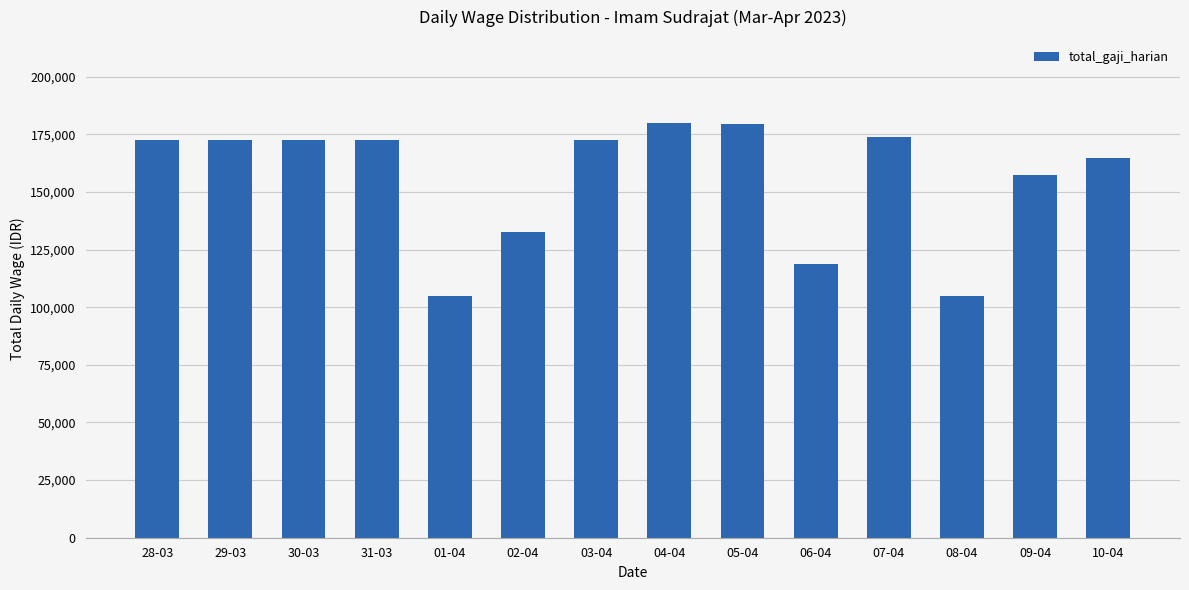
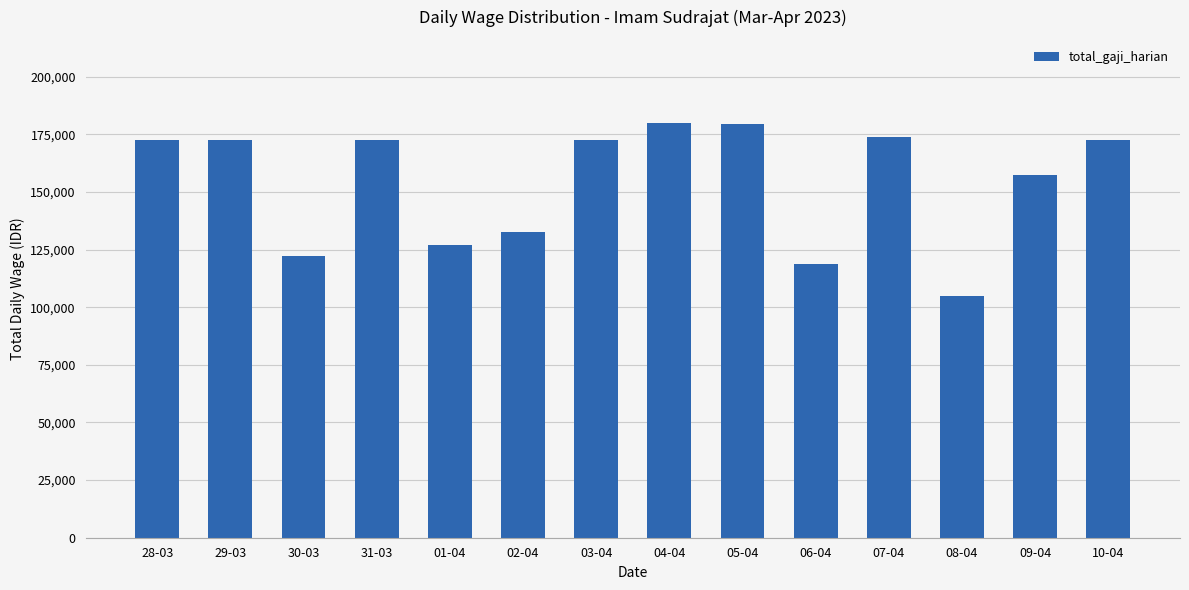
  {
    "28-03": "173,000",
    "29-03": "173,000",
-   "30-03": "173,000",
+   "30-03": "122,000",
    "31-03": "173,000",
-   "01-04": "105,000",
+   "01-04": "127,000",
    "02-04": "133,000",
    "03-04": "173,000",
    "04-04": "180,000",
    "05-04": "179,000",
    "06-04": "119,000",
    "07-04": "174,000",
    "08-04": "105,000",
    "09-04": "158,000",
-   "10-04": "165,000"
+   "10-04": "173,000"
  }
